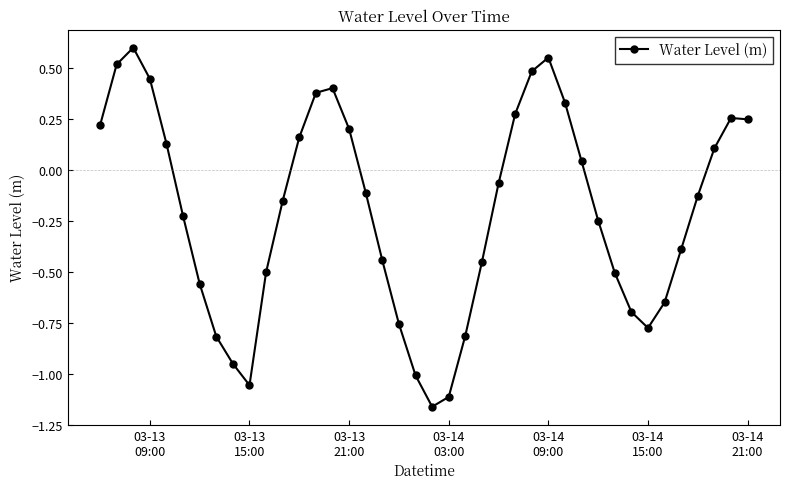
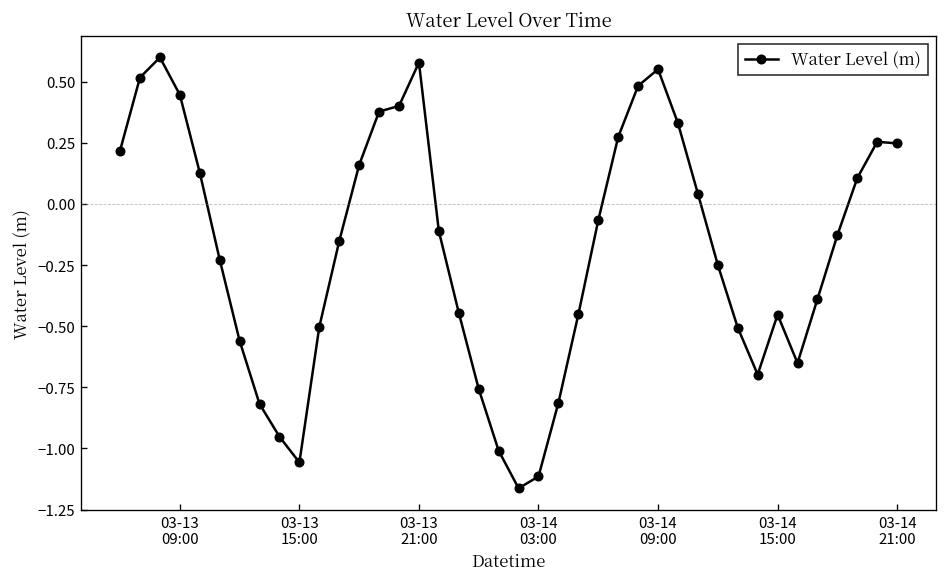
  {
    "03-13 09:00": 0.45,
    "03-13 15:00": -1.06,
-   "03-13 21:00": 0.20,
+   "03-13 21:00": 0.58,
    "03-14 03:00": -1.11,
    "03-14 09:00": 0.55,
-   "03-14 15:00": -0.78,
+   "03-14 15:00": -0.45,
    "03-14 21:00": 0.25
  }
